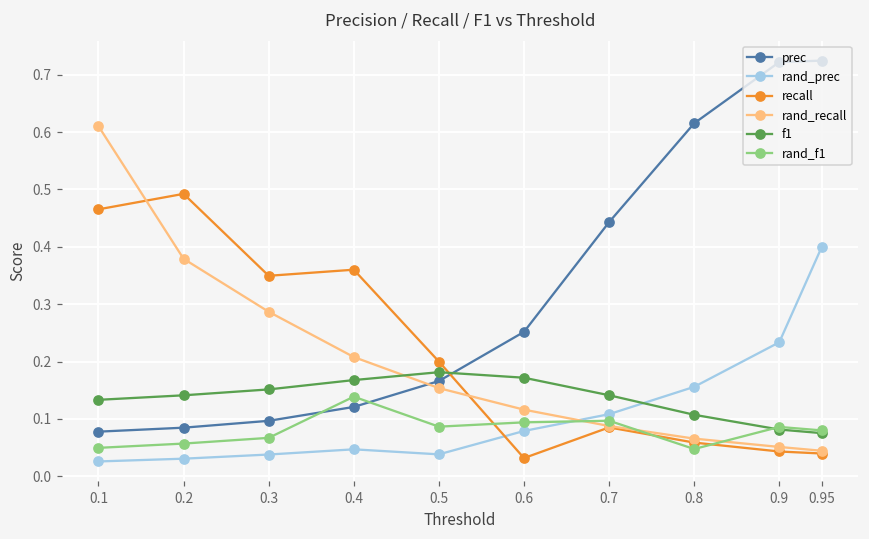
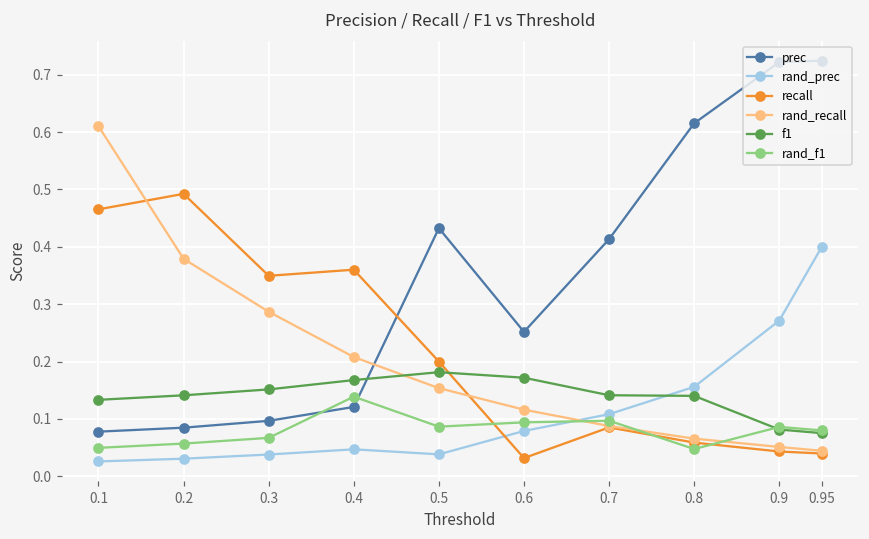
  {
    "prec": {
      "0.1": 0.08,
      "0.2": 0.08,
      "0.3": 0.10,
      "0.4": 0.12,
-     "0.5": 0.17,
+     "0.5": 0.43,
      "0.6": 0.25,
-     "0.7": 0.44,
+     "0.7": 0.41,
      "0.8": 0.62
    },
    "rand_prec": {
      "0.1": 0.03,
      "0.2": 0.03,
      "0.3": 0.04,
      "0.4": 0.05,
      "0.5": 0.04,
      "0.6": 0.08,
      "0.7": 0.11,
      "0.8": 0.16,
-     "0.9": 0.23,
+     "0.9": 0.27,
      "0.95": 0.40
    },
    "recall": {
      "0.1": 0.47,
      "0.2": 0.49,
      "0.3": 0.35,
      "0.4": 0.36,
      "0.5": 0.20,
      "0.6": 0.03,
      "0.8": 0.06,
      "0.9": 0.04
    },
    "rand_recall": {
      "0.1": 0.61,
      "0.2": 0.38,
      "0.3": 0.29,
      "0.4": 0.21,
      "0.5": 0.15,
      "0.6": 0.12,
      "0.8": 0.07,
      "0.9": 0.05
    },
    "f1": {
      "0.1": 0.13,
      "0.2": 0.14,
      "0.3": 0.15,
      "0.4": 0.17,
      "0.5": 0.18,
      "0.6": 0.17,
      "0.7": 0.14,
-     "0.8": 0.11
+     "0.8": 0.14
    },
    "rand_f1": {
      "0.1": 0.05,
      "0.2": 0.06,
      "0.3": 0.07,
      "0.4": 0.14,
      "0.5": 0.09,
      "0.6": 0.09,
      "0.7": 0.10,
      "0.8": 0.05
    }
  }
